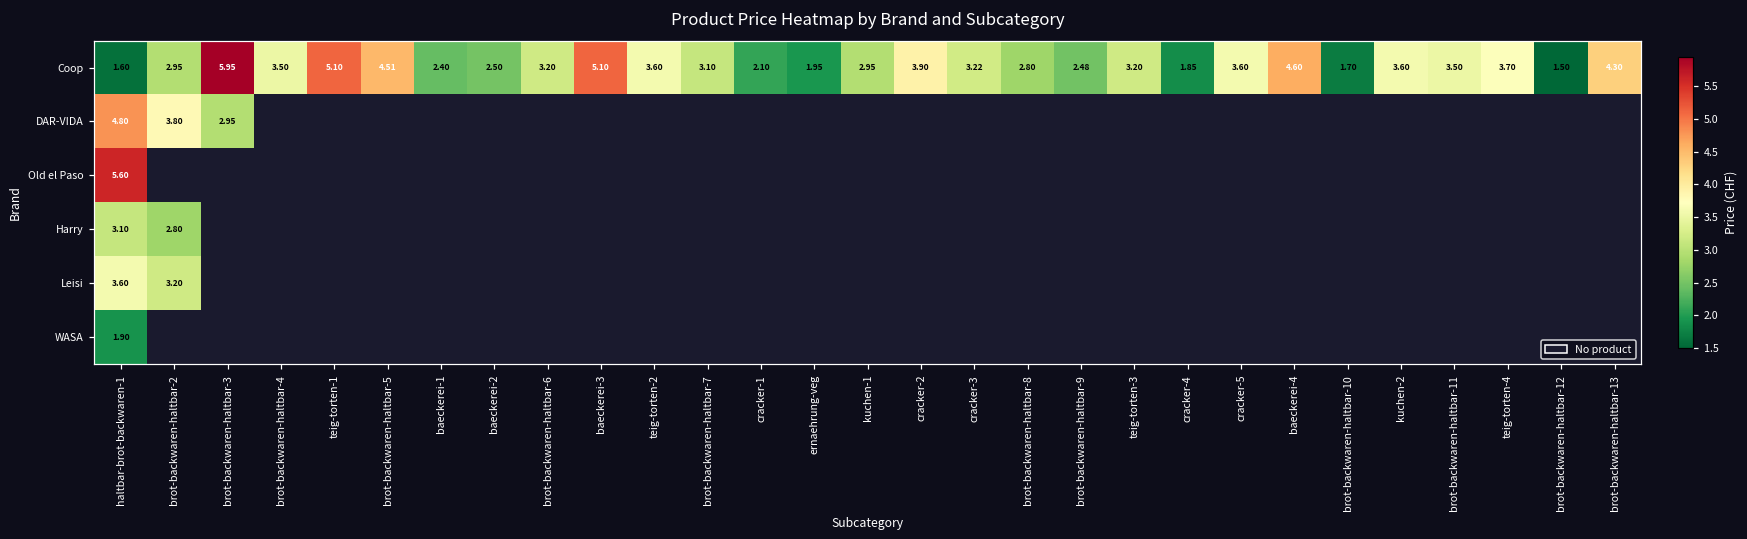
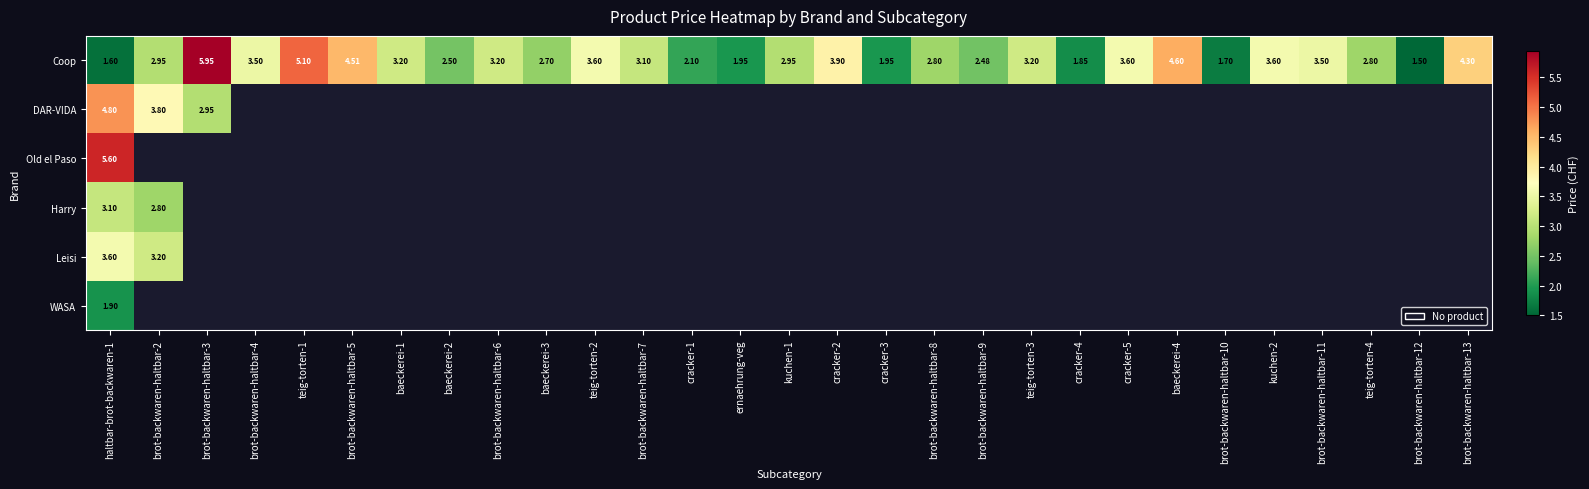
  {
    "Coop": {
      "haltbar-brot-backwaren-1": 1.60,
      "brot-backwaren-haltbar-2": 2.95,
      "brot-backwaren-haltbar-3": 5.95,
      "brot-backwaren-haltbar-4": 3.50,
      "teig-torten-1": 5.10,
      "brot-backwaren-haltbar-5": 4.51,
-     "baeckerei-1": 2.40,
+     "baeckerei-1": 3.20,
      "baeckerei-2": 2.50,
      "brot-backwaren-haltbar-6": 3.20,
-     "baeckerei-3": 5.10,
+     "baeckerei-3": 2.70,
      "teig-torten-2": 3.60,
      "brot-backwaren-haltbar-7": 3.10,
      "cracker-1": 2.10,
      "ernaehrung-veg": 1.95,
      "kuchen-1": 2.95,
      "cracker-2": 3.90,
-     "cracker-3": 3.22,
+     "cracker-3": 1.95,
      "brot-backwaren-haltbar-8": 2.80,
      "brot-backwaren-haltbar-9": 2.48,
      "teig-torten-3": 3.20,
      "cracker-4": 1.85,
      "cracker-5": 3.60,
      "baeckerei-4": 4.60,
      "brot-backwaren-haltbar-10": 1.70,
      "kuchen-2": 3.60,
      "brot-backwaren-haltbar-11": 3.50,
-     "teig-torten-4": 3.70,
+     "teig-torten-4": 2.80,
      "brot-backwaren-haltbar-12": 1.50,
      "brot-backwaren-haltbar-13": 4.30
    },
    "DAR-VIDA": {
      "haltbar-brot-backwaren-1": 4.80,
      "brot-backwaren-haltbar-2": 3.80,
      "brot-backwaren-haltbar-3": 2.95
    },
    "Old el Paso": {
      "haltbar-brot-backwaren-1": 5.60
    },
    "Harry": {
      "haltbar-brot-backwaren-1": 3.10,
      "brot-backwaren-haltbar-2": 2.80
    },
    "Leisi": {
      "haltbar-brot-backwaren-1": 3.60,
      "brot-backwaren-haltbar-2": 3.20
    },
    "WASA": {
      "haltbar-brot-backwaren-1": 1.90
    }
  }
